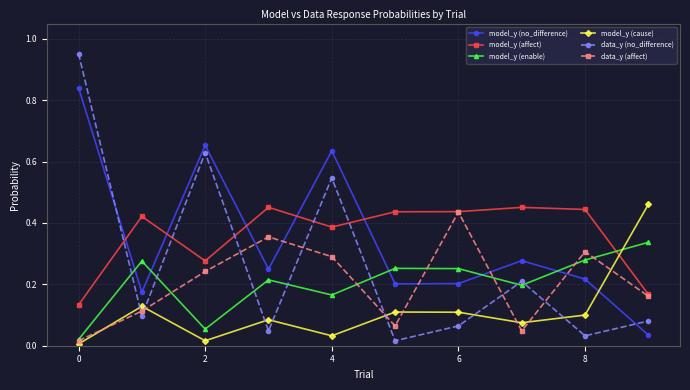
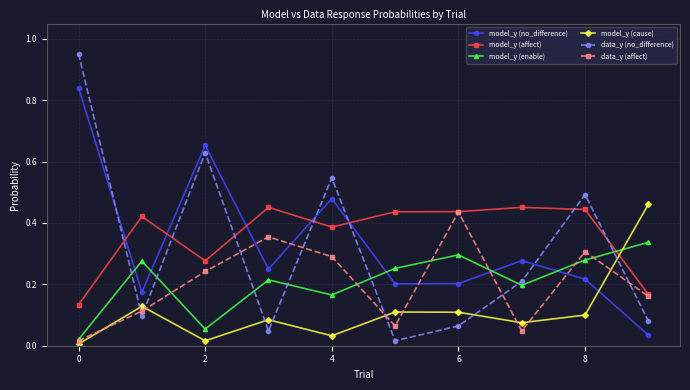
  {
    "model_y (no_difference)": {
      "0": 0.84,
      "2": 0.65,
-     "4": 0.64,
+     "4": 0.48,
      "6": 0.20,
      "8": 0.22
    },
    "model_y (affect)": {
      "0": 0.13,
      "2": 0.28,
      "4": 0.39,
      "8": 0.44
    },
    "model_y (enable)": {
      "2": 0.05,
      "4": 0.17,
-     "6": 0.25,
+     "6": 0.30,
      "8": 0.28
    },
    "model_y (cause)": {
      "0": 0.01,
      "2": 0.02,
      "4": 0.03,
      "6": 0.11,
      "8": 0.10
    },
    "data_y (no_difference)": {
      "0": 0.95,
      "2": 0.63,
      "4": 0.55,
      "6": 0.06,
-     "8": 0.03
+     "8": 0.49
    },
    "data_y (affect)": {
      "2": 0.24,
      "4": 0.29,
      "8": 0.31
    }
  }
